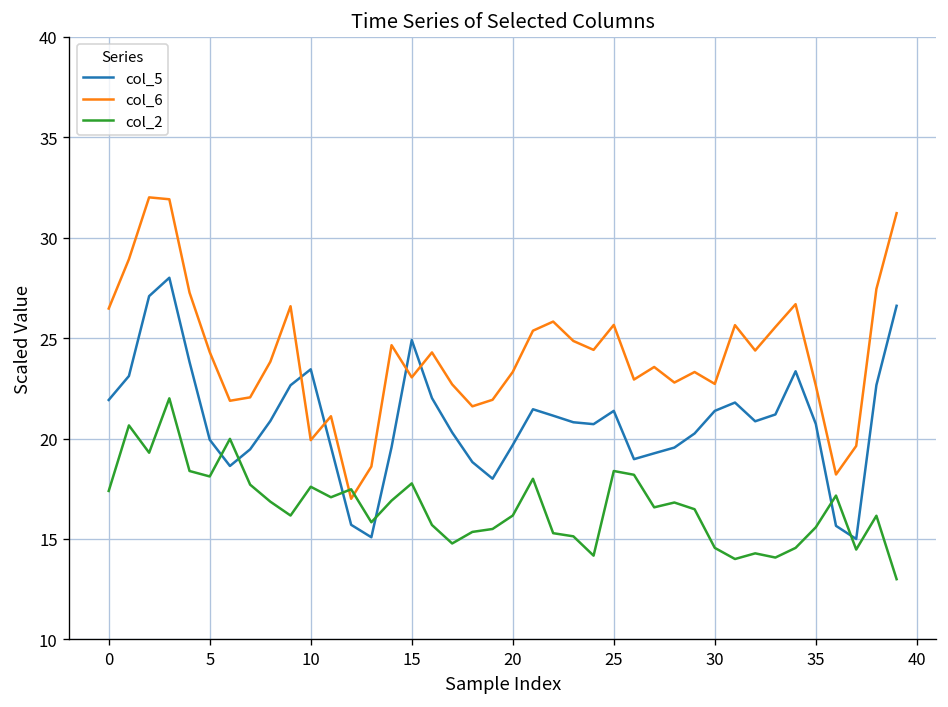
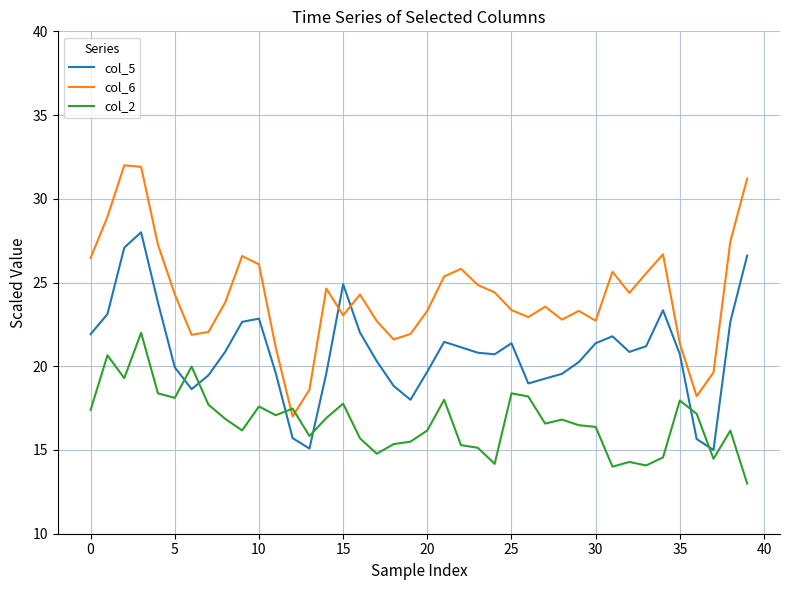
  {
    "col_5": {
      "0": 21.9,
      "5": 19.9,
-     "10": 23.4,
+     "10": 22.8,
      "15": 24.9,
      "20": 19.7,
      "25": 21.4,
      "30": 21.4,
      "35": 20.7
    },
    "col_6": {
      "0": 26.5,
      "5": 24.3,
-     "10": 19.9,
+     "10": 26.1,
      "15": 23.0,
      "20": 23.3,
-     "25": 25.7,
+     "25": 23.4,
      "30": 22.7,
-     "35": 22.6
+     "35": 21.4
    },
    "col_2": {
      "0": 17.4,
      "5": 18.1,
      "10": 17.6,
      "15": 17.8,
      "20": 16.2,
      "25": 18.4,
-     "30": 14.6,
-     "35": 15.6
+     "30": 16.4,
+     "35": 18.0
    }
  }
